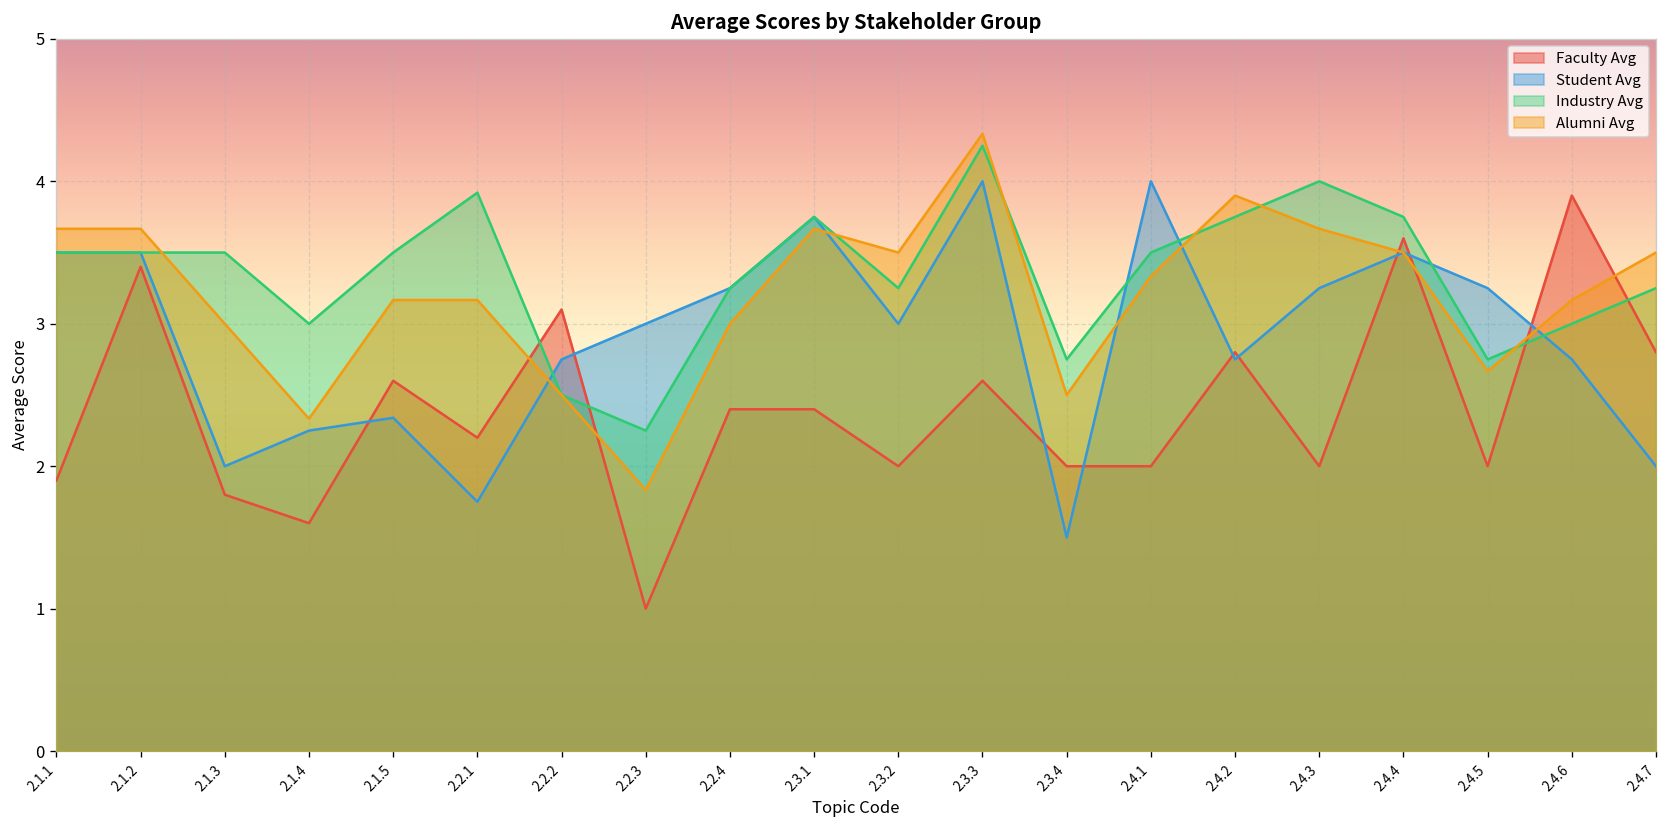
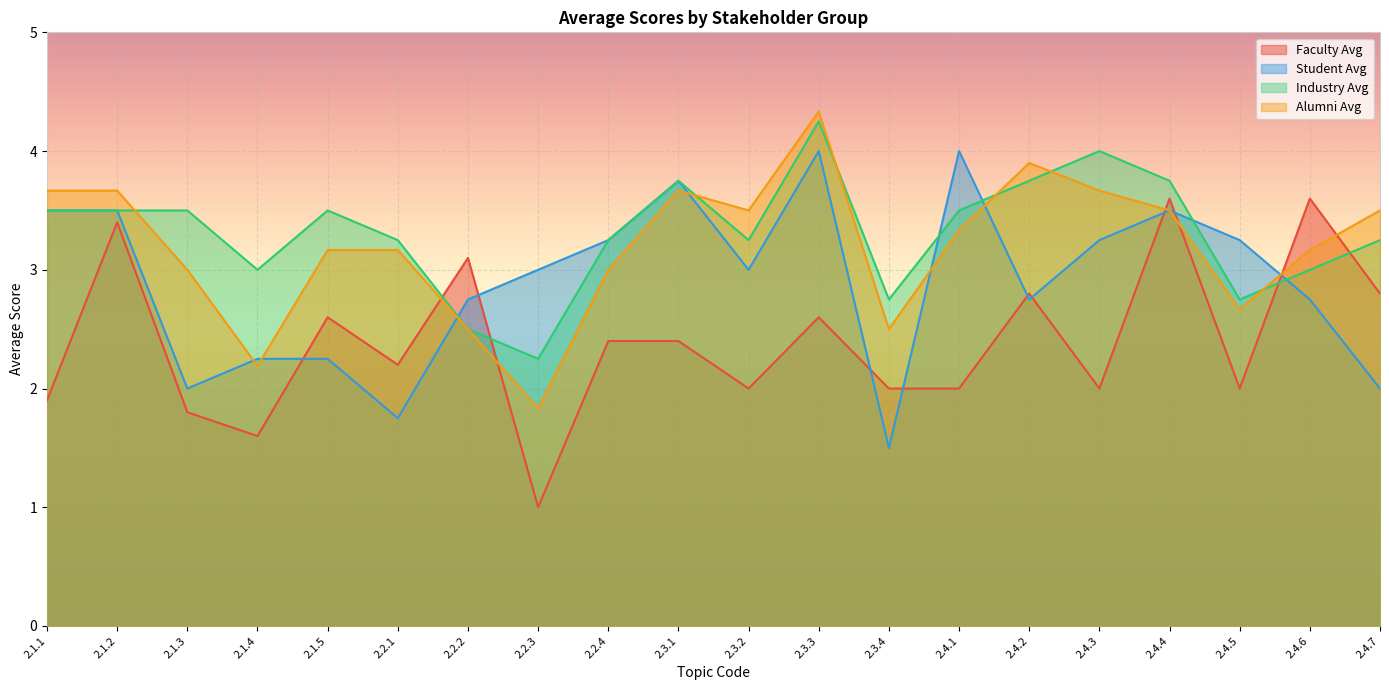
  {
    "Faculty Avg": {
      "2.1.1": 1.9,
      "2.1.2": 3.4,
      "2.1.3": 1.8,
      "2.1.4": 1.6,
      "2.1.5": 2.6,
      "2.2.1": 2.2,
      "2.2.2": 3.1,
      "2.2.3": 1.0,
      "2.2.4": 2.4,
      "2.3.1": 2.4,
      "2.3.2": 2.0,
      "2.3.3": 2.6,
      "2.3.4": 2.0,
      "2.4.1": 2.0,
      "2.4.2": 2.8,
      "2.4.3": 2.0,
      "2.4.4": 3.6,
      "2.4.5": 2.0,
-     "2.4.6": 3.9,
+     "2.4.6": 3.6,
      "2.4.7": 2.8
    },
    "Student Avg": {
      "2.1.3": 2.00,
      "2.1.4": 2.25,
-     "2.1.5": 2.34,
+     "2.1.5": 2.25,
      "2.2.1": 1.75,
      "2.2.2": 2.75,
      "2.2.3": 3.00,
      "2.3.2": 3.00,
      "2.3.3": 4.00,
      "2.3.4": 1.50,
      "2.4.1": 4.00,
      "2.4.2": 2.75,
      "2.4.3": 3.25,
      "2.4.5": 3.25,
      "2.4.6": 2.75,
      "2.4.7": 2.00
    },
    "Industry Avg": {
      "2.1.3": 3.50,
      "2.1.4": 3.00,
      "2.1.5": 3.50,
-     "2.2.1": 3.92,
+     "2.2.1": 3.25,
      "2.2.3": 2.25,
      "2.3.2": 3.25,
      "2.3.3": 4.25,
      "2.3.4": 2.75,
      "2.4.1": 3.50,
      "2.4.2": 3.75,
      "2.4.3": 4.00,
      "2.4.4": 3.75,
      "2.4.5": 2.75,
      "2.4.6": 3.00,
      "2.4.7": 3.25
    },
    "Alumni Avg": {
      "2.1.1": 3.67,
      "2.1.2": 3.67,
      "2.1.3": 3.00,
-     "2.1.4": 2.33,
+     "2.1.4": 2.19,
      "2.1.5": 3.17,
      "2.2.1": 3.17,
      "2.2.3": 1.83,
      "2.2.4": 3.00,
      "2.3.1": 3.67,
      "2.3.2": 3.50,
      "2.3.3": 4.33,
      "2.3.4": 2.50,
      "2.4.1": 3.33,
      "2.4.2": 3.90,
      "2.4.3": 3.67,
      "2.4.5": 2.67,
      "2.4.6": 3.17,
      "2.4.7": 3.50
    }
  }
